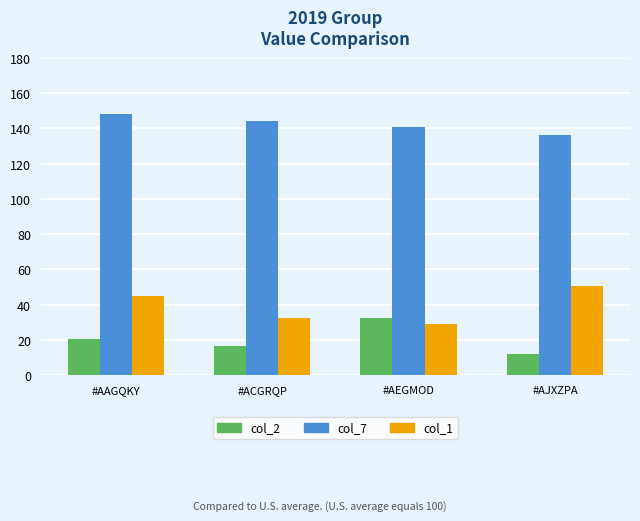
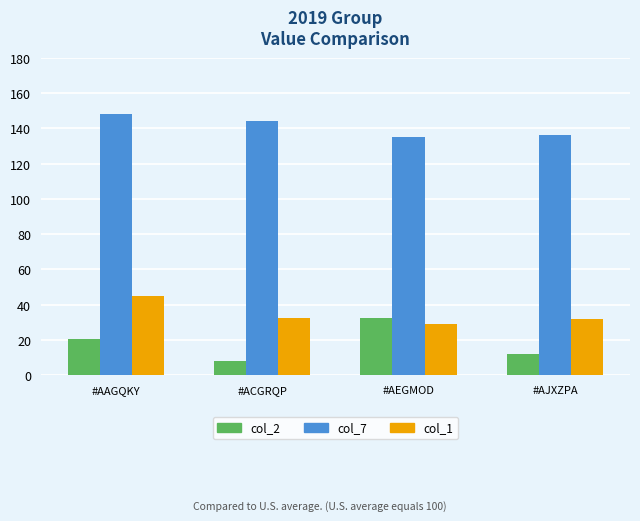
  {
    "col_2": {
      "#AAGQKY": 21,
-     "#ACGRQP": 17,
+     "#ACGRQP": 8,
      "#AEGMOD": 32,
      "#AJXZPA": 12
    },
    "col_7": {
      "#AAGQKY": 148,
      "#ACGRQP": 144,
-     "#AEGMOD": 141,
+     "#AEGMOD": 135,
      "#AJXZPA": 136
    },
    "col_1": {
      "#AAGQKY": 45,
      "#ACGRQP": 32,
      "#AEGMOD": 29,
-     "#AJXZPA": 51
+     "#AJXZPA": 32
    }
  }
